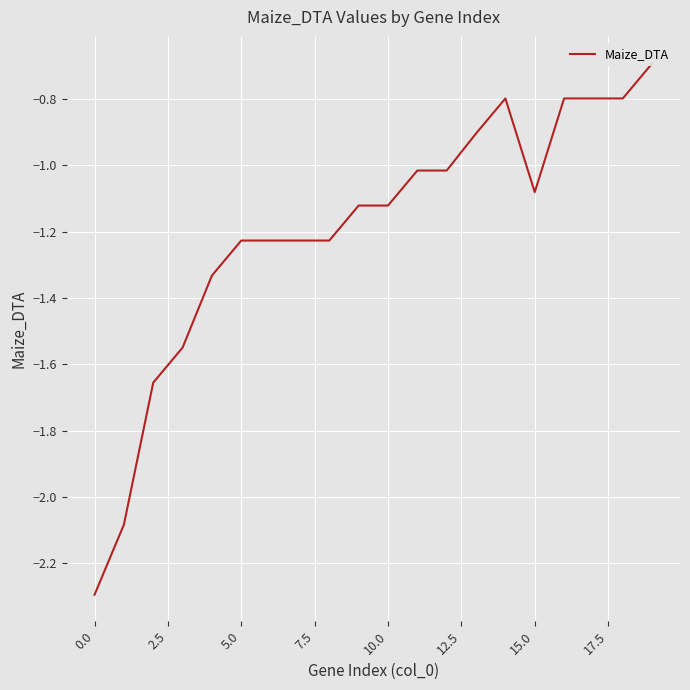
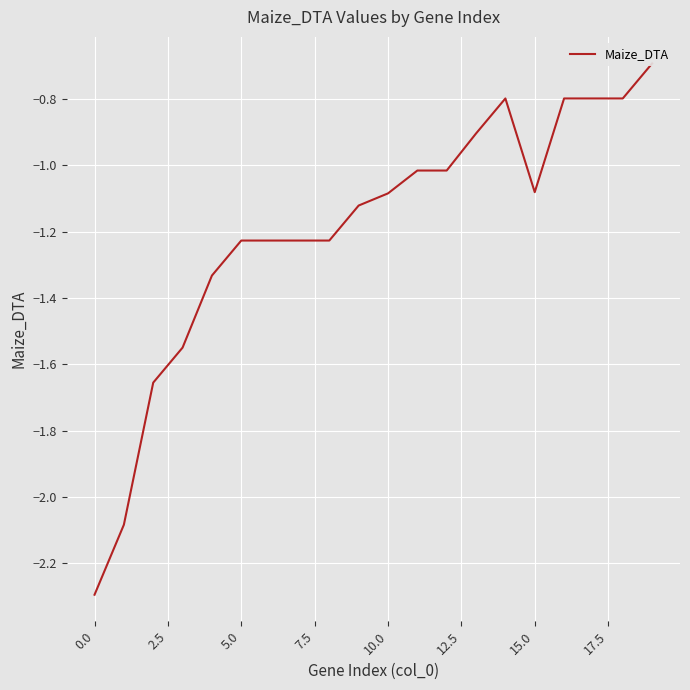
  {
    "0.0": -2.29,
    "5.0": -1.23,
-   "10.0": -1.12,
+   "10.0": -1.08,
    "15.0": -1.08
  }
